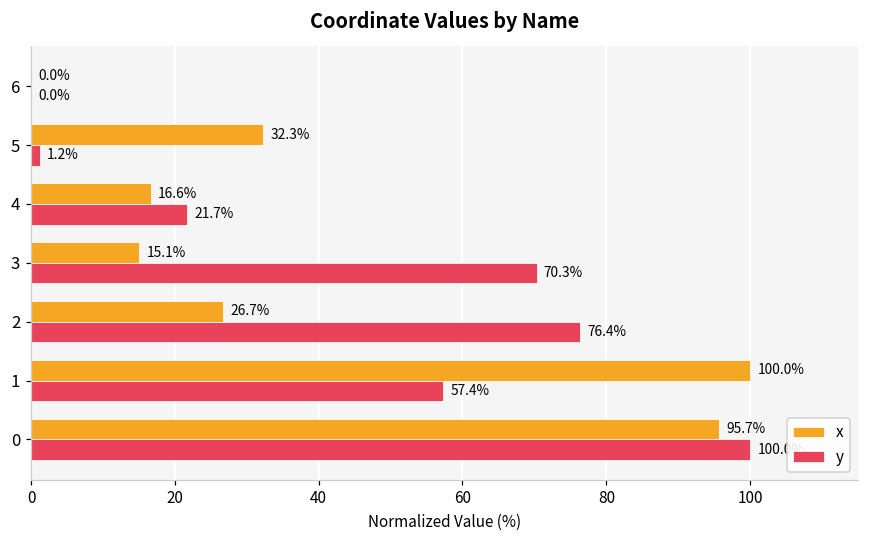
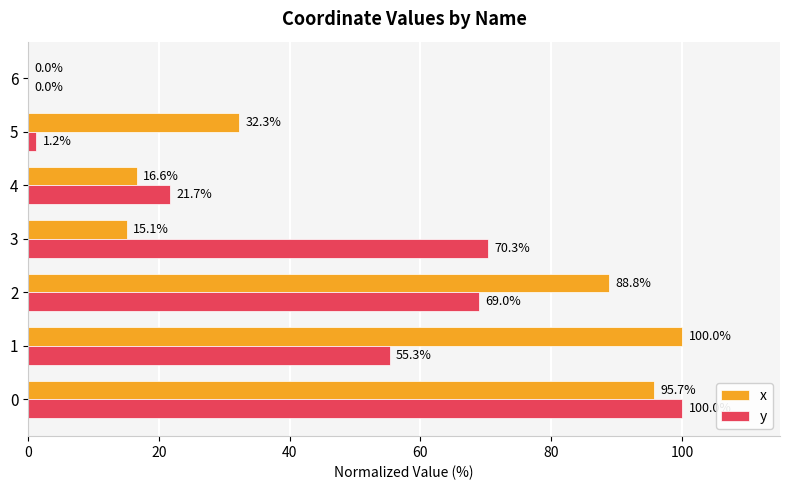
  {
    "x": {
      "6": "0.0%",
      "5": "32.3%",
      "4": "16.6%",
      "3": "15.1%",
-     "2": "26.7%",
+     "2": "88.8%",
      "1": "100.0%",
      "0": "95.7%"
    },
    "y": {
      "6": "0.0%",
      "5": "1.2%",
      "4": "21.7%",
      "3": "70.3%",
-     "2": "76.4%",
-     "1": "57.4%"
+     "2": "69.0%",
+     "1": "55.3%"
    }
  }
